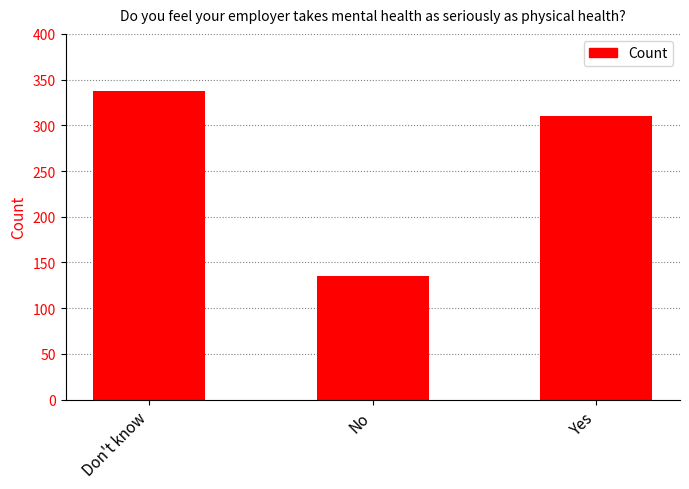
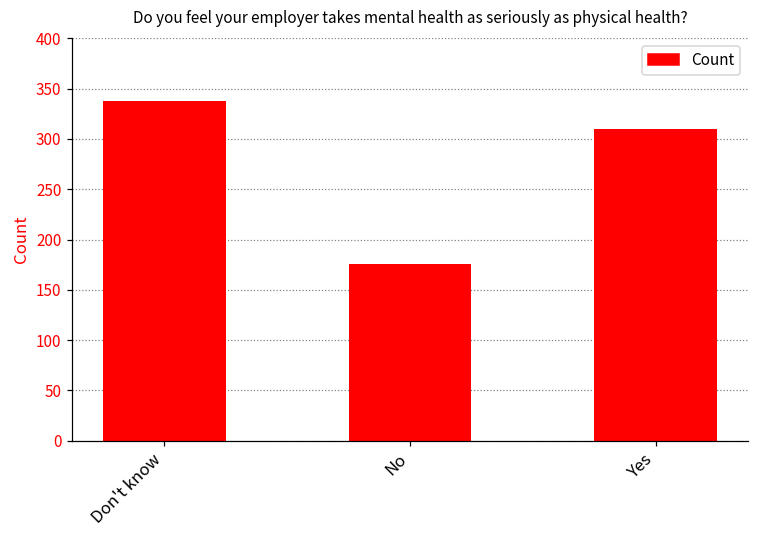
  {
    "Don't know": 340,
-   "No": 140,
+   "No": 180,
    "Yes": 310
  }
